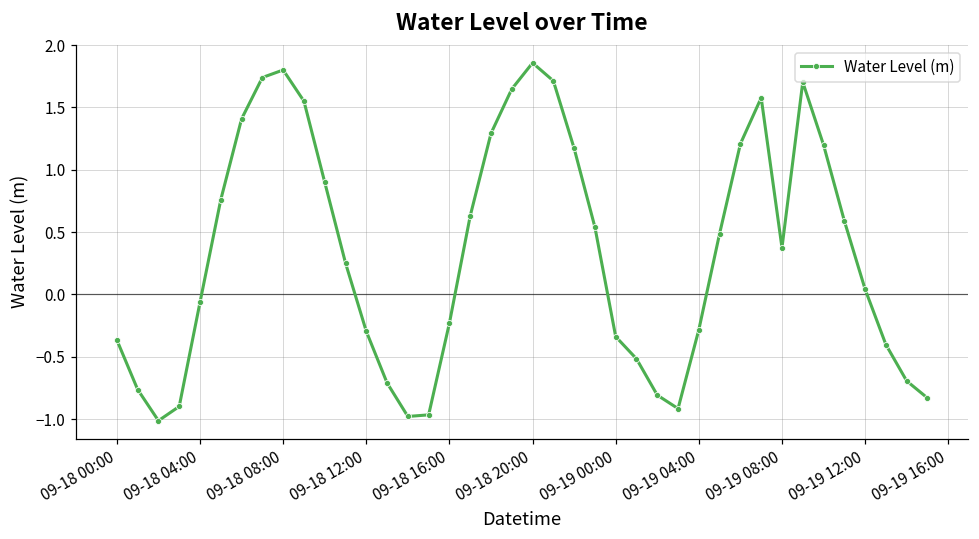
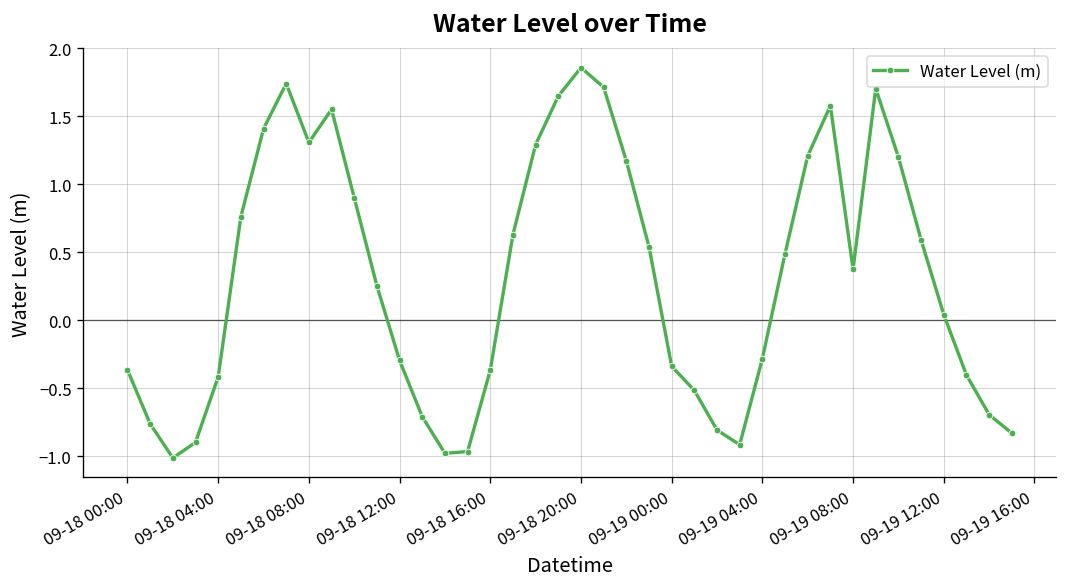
  {
    "09-18 00:00": -0.37,
-   "09-18 04:00": -0.06,
-   "09-18 08:00": 1.80,
+   "09-18 04:00": -0.42,
+   "09-18 08:00": 1.31,
    "09-18 12:00": -0.30,
-   "09-18 16:00": -0.23,
+   "09-18 16:00": -0.37,
    "09-18 20:00": 1.86,
    "09-19 00:00": -0.34,
    "09-19 04:00": -0.28,
    "09-19 08:00": 0.37,
    "09-19 12:00": 0.04
  }
